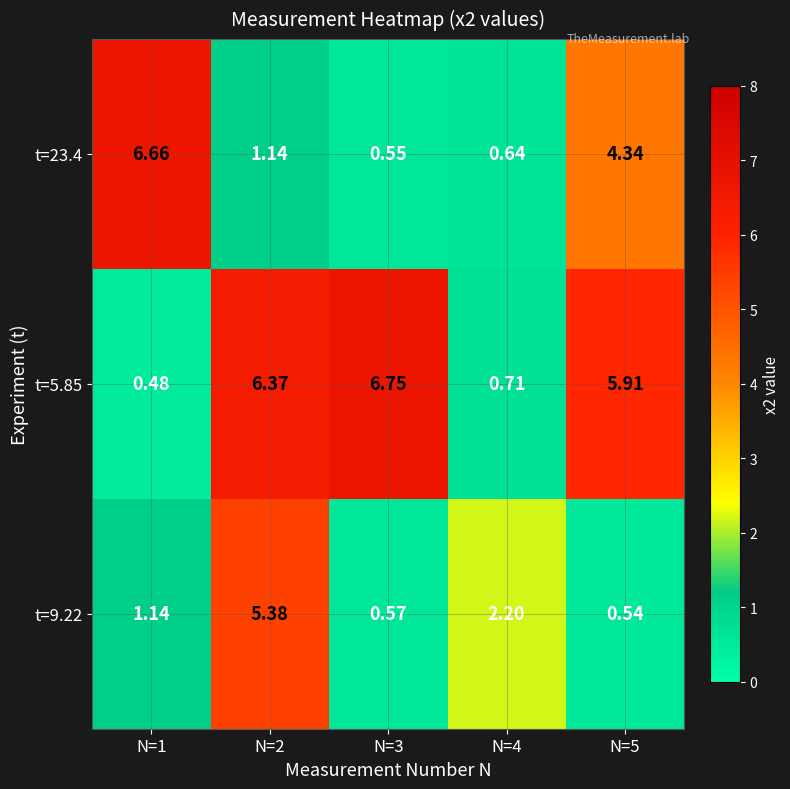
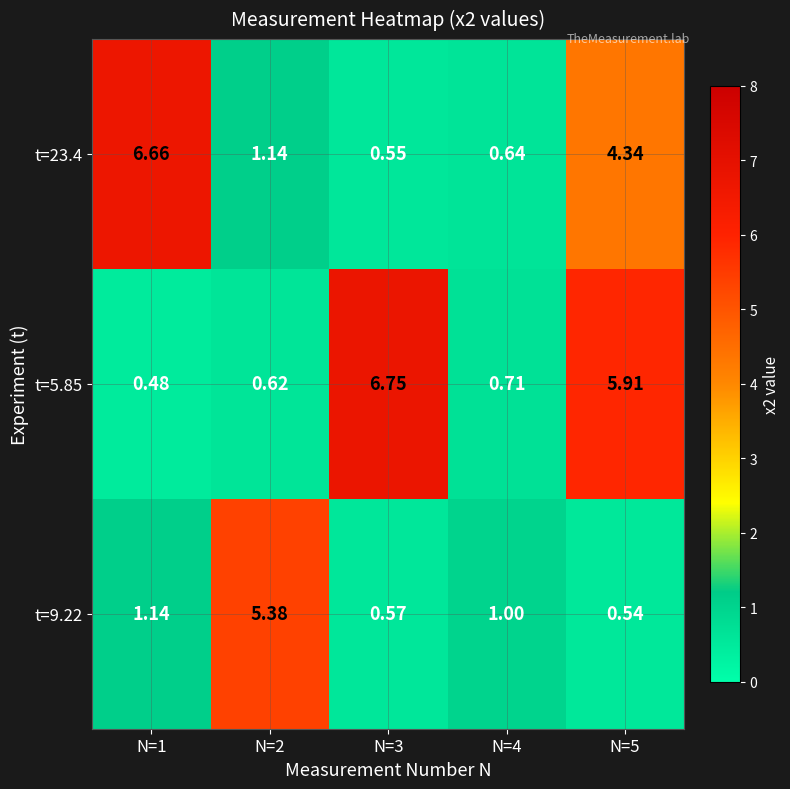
  {
    "t=23.4": {
      "N=1": 6.66,
      "N=2": 1.14,
      "N=3": 0.55,
      "N=4": 0.64,
      "N=5": 4.34
    },
    "t=5.85": {
      "N=1": 0.48,
-     "N=2": 6.37,
+     "N=2": 0.62,
      "N=3": 6.75,
      "N=4": 0.71,
      "N=5": 5.91
    },
    "t=9.22": {
      "N=1": 1.14,
      "N=2": 5.38,
      "N=3": 0.57,
-     "N=4": 2.20,
+     "N=4": 1.00,
      "N=5": 0.54
    }
  }
